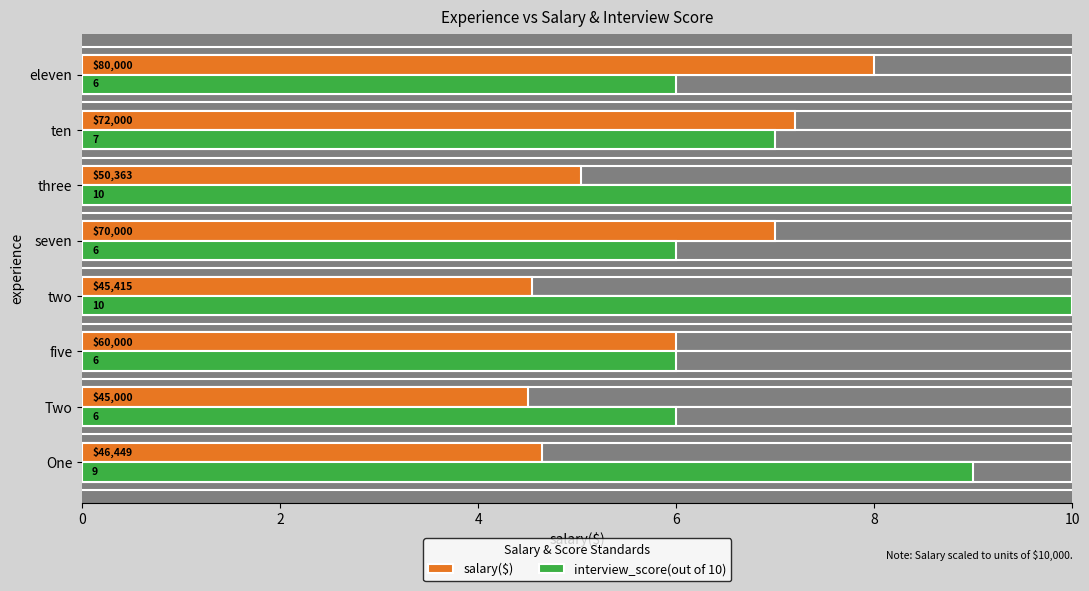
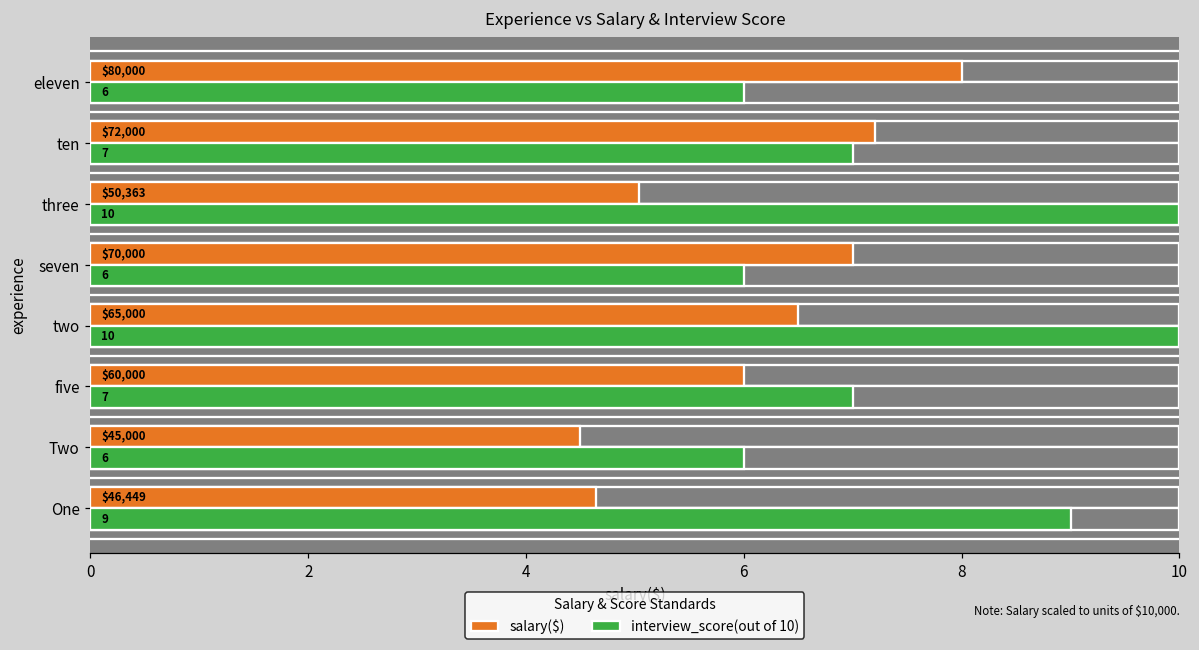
  {
    "salary($)": {
-     "two": "$45,415"
+     "two": "$65,000"
    },
    "interview_score(out of 10)": {
      "three": "10",
      "two": "10",
-     "five": "6"
+     "five": "7"
    }
  }
